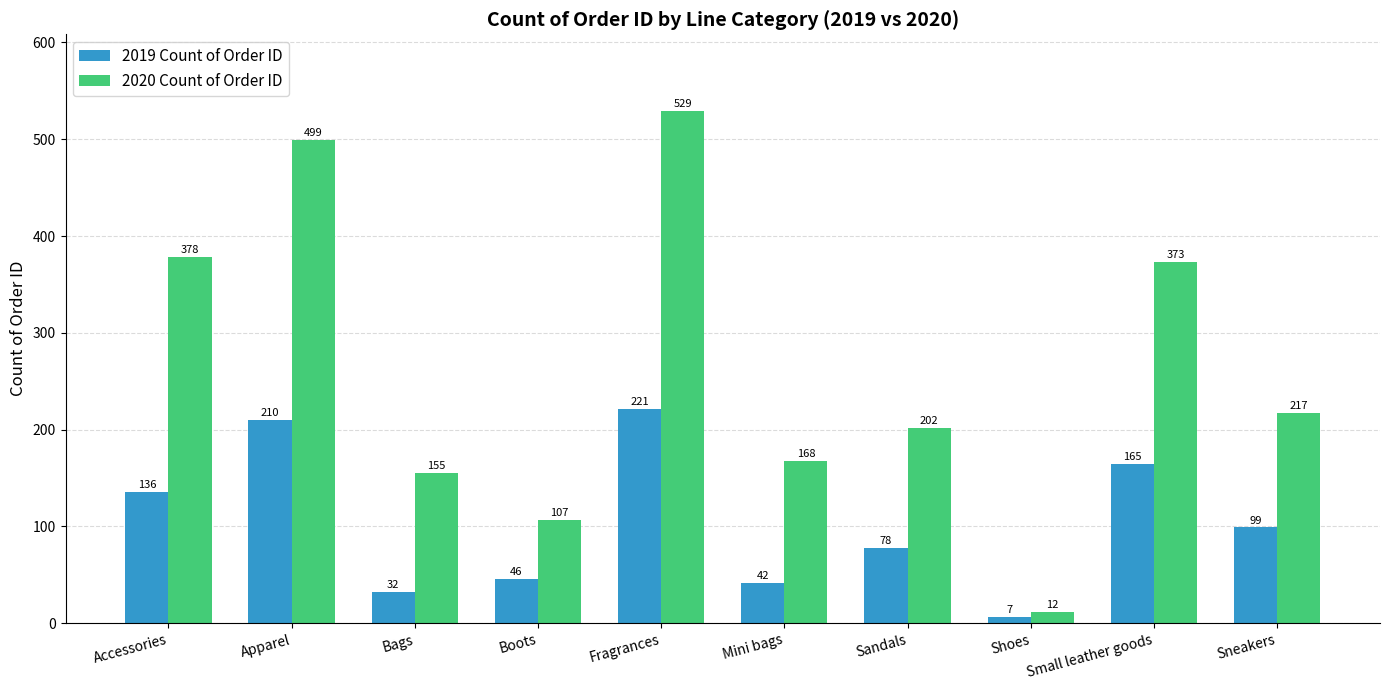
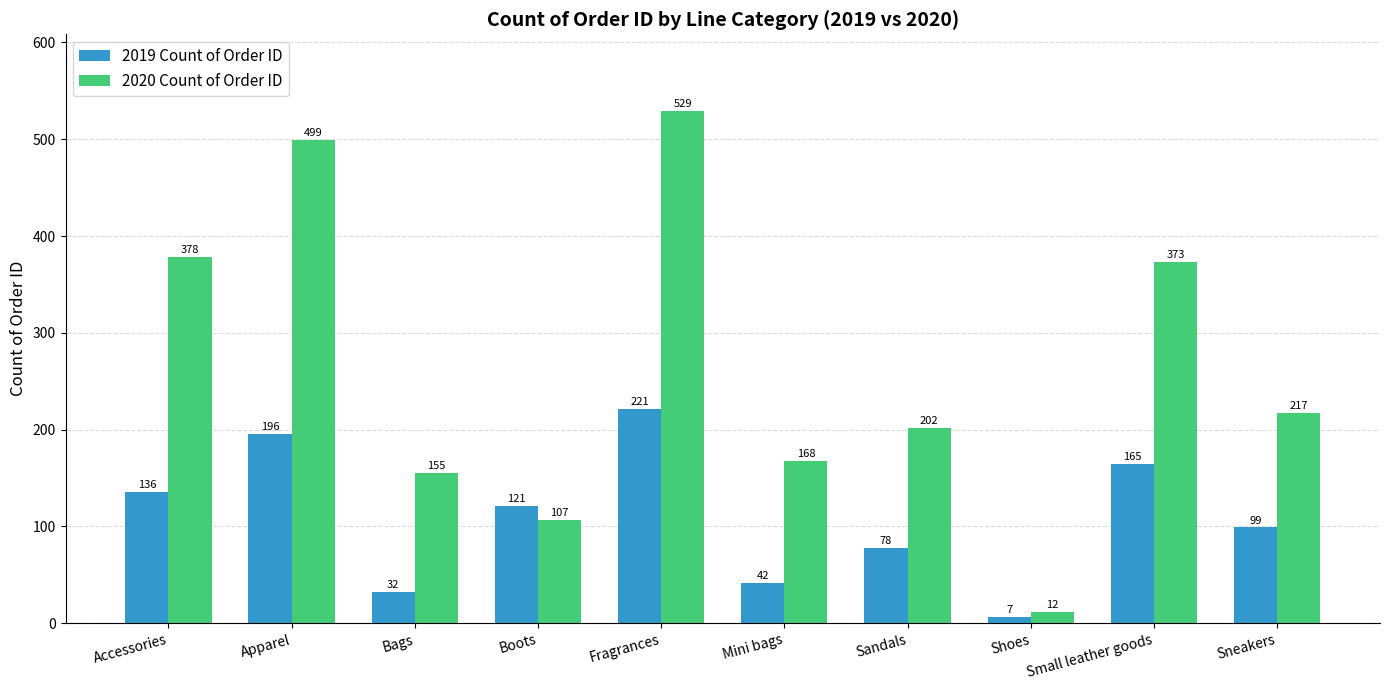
  {
    "2019 Count of Order ID": {
      "Accessories": 136,
-     "Apparel": 210,
+     "Apparel": 196,
      "Bags": 32,
-     "Boots": 46,
+     "Boots": 121,
      "Fragrances": 221,
      "Mini bags": 42,
      "Sandals": 78,
      "Shoes": 7,
      "Small leather goods": 165,
      "Sneakers": 99
    },
    "2020 Count of Order ID": {
      "Accessories": 378,
      "Apparel": 499,
      "Bags": 155,
      "Boots": 107,
      "Fragrances": 529,
      "Mini bags": 168,
      "Sandals": 202,
      "Shoes": 12,
      "Small leather goods": 373,
      "Sneakers": 217
    }
  }
